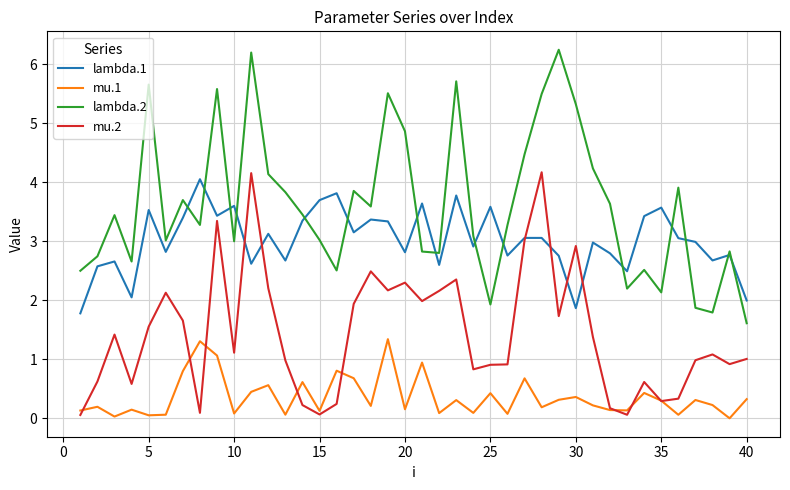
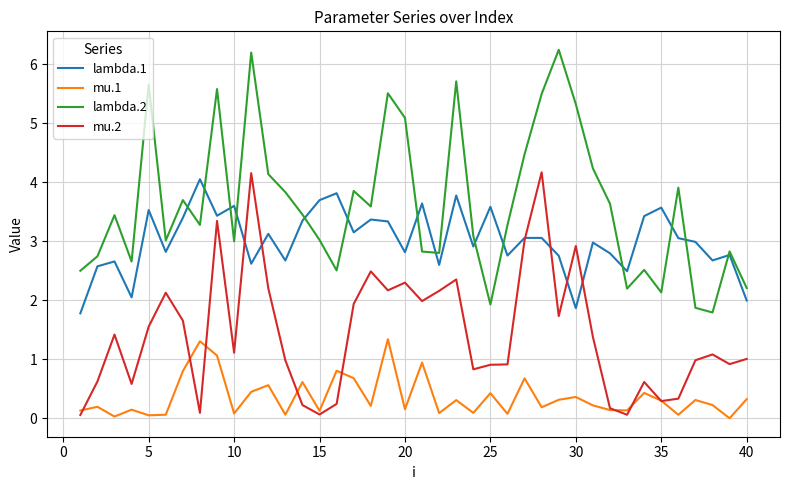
  {
    "lambda.1": {
      "5": 3.5,
      "10": 3.6,
      "15": 3.7,
      "20": 2.8,
      "25": 3.6,
      "30": 1.9,
      "35": 3.6,
      "40": 2.0
    },
    "mu.1": {
      "5": 0.1,
      "10": 0.1,
      "15": 0.1,
      "20": 0.2,
      "25": 0.4,
      "30": 0.4,
      "40": 0.3
    },
    "lambda.2": {
      "10": 3.0,
      "15": 3.0,
-     "20": 4.9,
+     "20": 5.1,
      "25": 1.9,
      "30": 5.3,
      "35": 2.1,
-     "40": 1.6
+     "40": 2.2
    },
    "mu.2": {
      "5": 1.6,
      "10": 1.1,
      "15": 0.1,
      "20": 2.3,
      "25": 0.9,
      "30": 2.9,
      "40": 1.0
    }
  }
